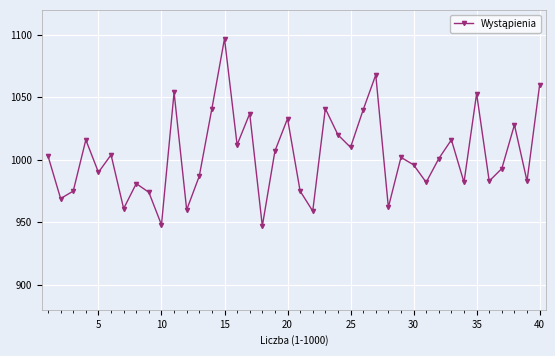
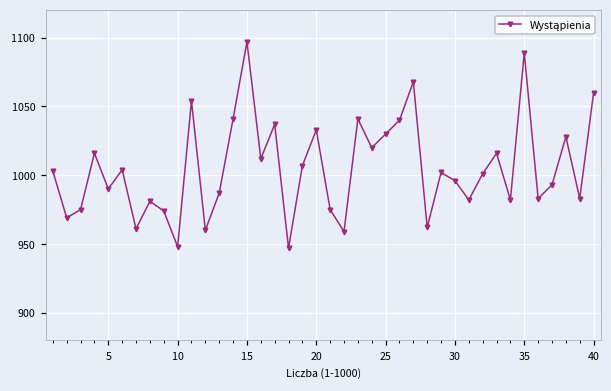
  {
    "5": 990,
    "10": 948,
    "15": 1097,
    "20": 1033,
-   "25": 1010,
+   "25": 1030,
    "30": 996,
-   "35": 1053,
+   "35": 1089,
    "40": 1060
  }
